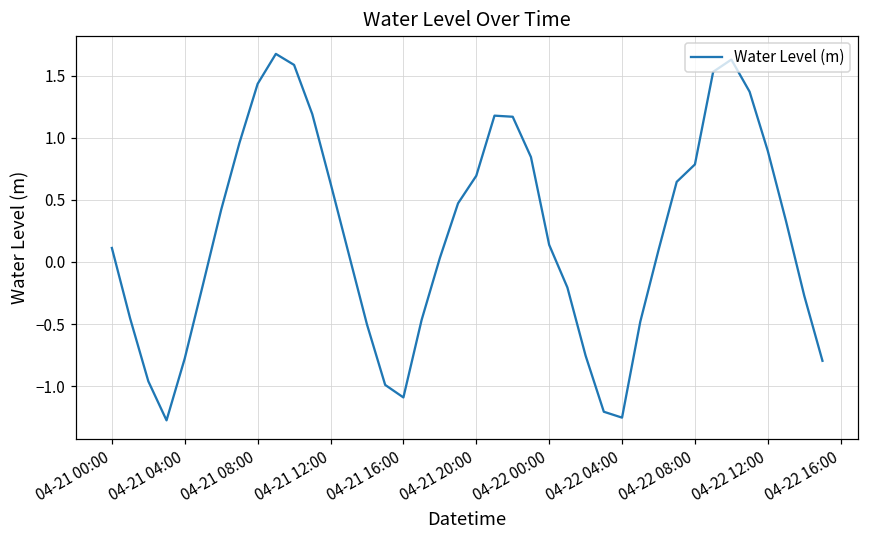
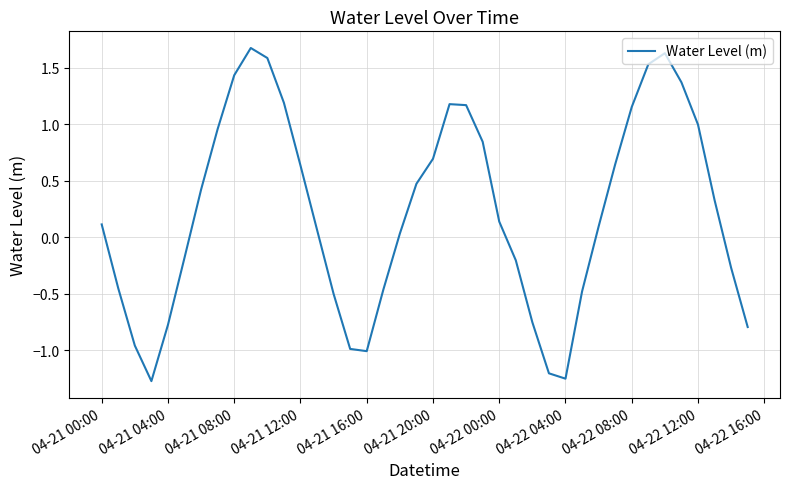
  {
    "04-21 00:00": 0.11,
    "04-21 04:00": -0.78,
    "04-21 08:00": 1.43,
    "04-21 12:00": 0.63,
-   "04-21 16:00": -1.09,
+   "04-21 16:00": -1.01,
    "04-21 20:00": 0.69,
    "04-22 00:00": 0.14,
    "04-22 04:00": -1.25,
-   "04-22 08:00": 0.79,
-   "04-22 12:00": 0.89
+   "04-22 08:00": 1.15,
+   "04-22 12:00": 1.00
  }
